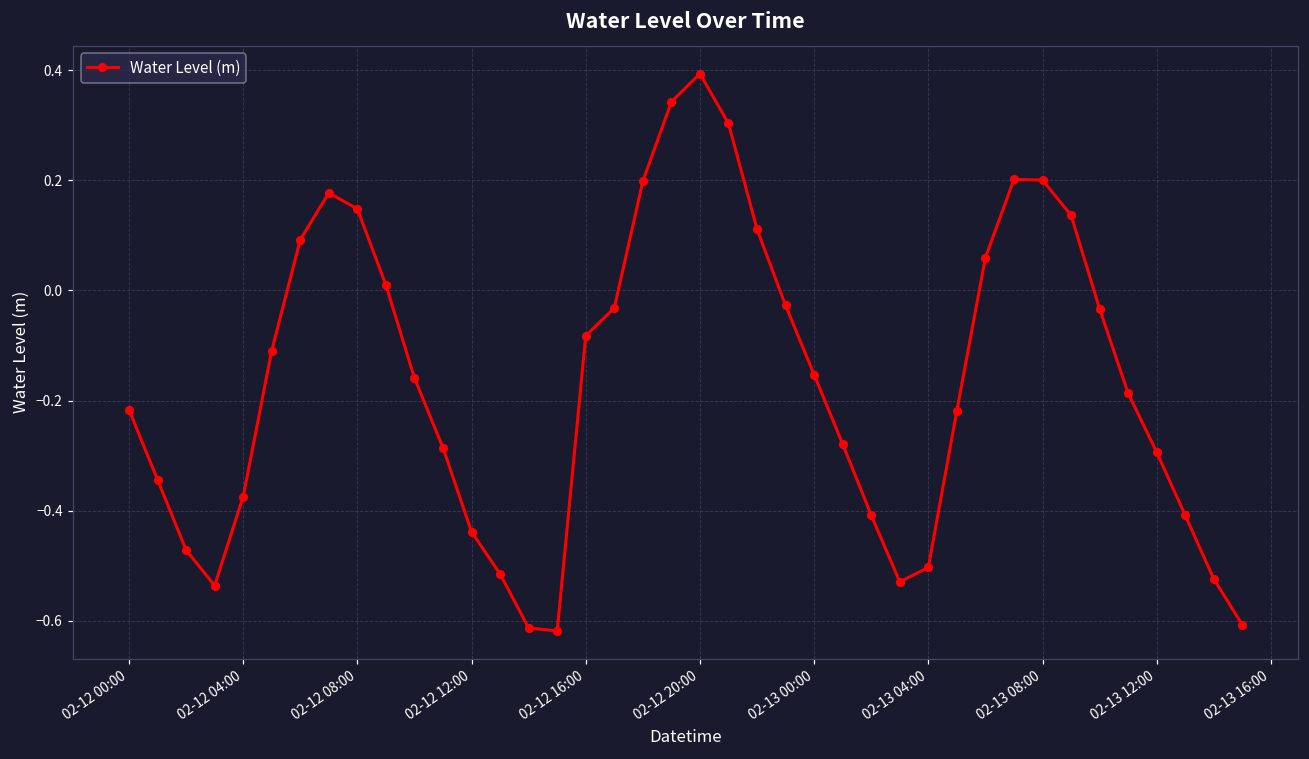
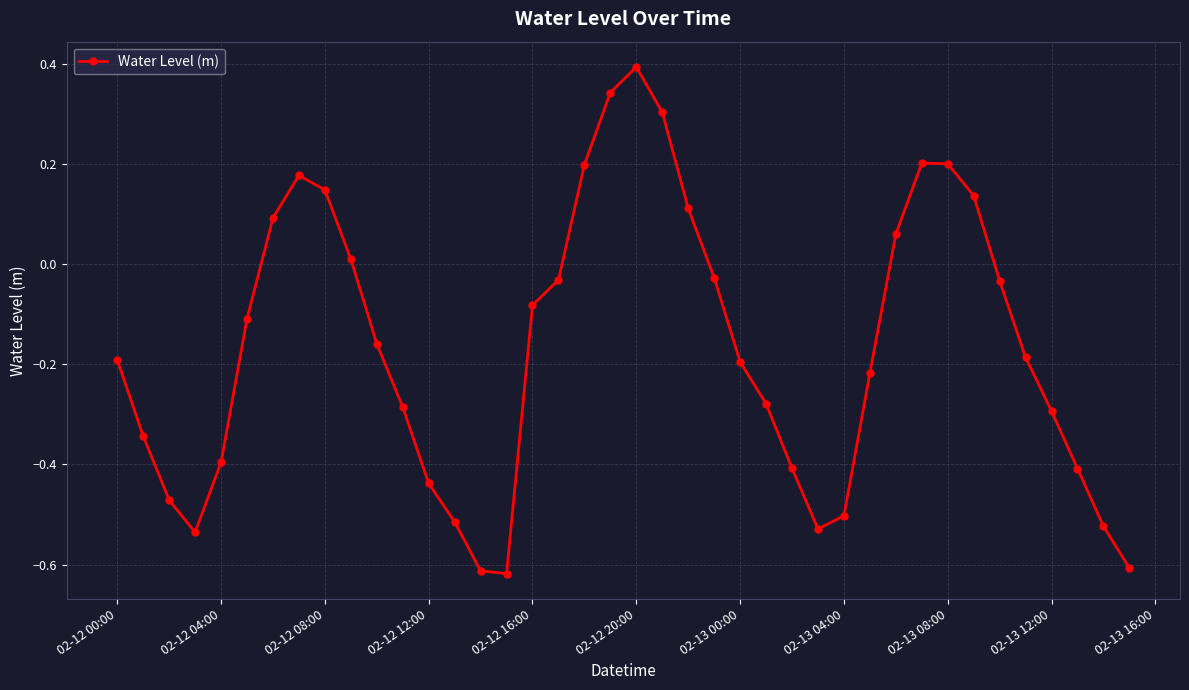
  {
-   "02-12 00:00": -0.22,
-   "02-12 04:00": -0.37,
+   "02-12 00:00": -0.19,
+   "02-12 04:00": -0.40,
    "02-12 08:00": 0.15,
    "02-12 12:00": -0.44,
    "02-12 16:00": -0.08,
    "02-12 20:00": 0.39,
-   "02-13 00:00": -0.15,
+   "02-13 00:00": -0.20,
    "02-13 04:00": -0.50,
    "02-13 08:00": 0.20,
    "02-13 12:00": -0.29
  }
